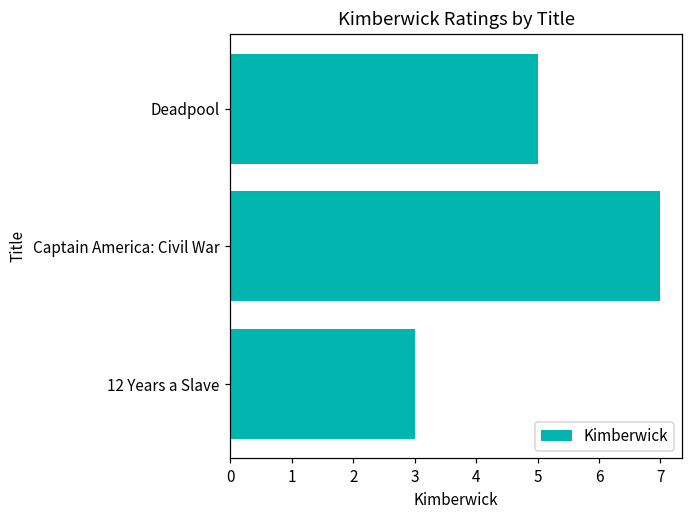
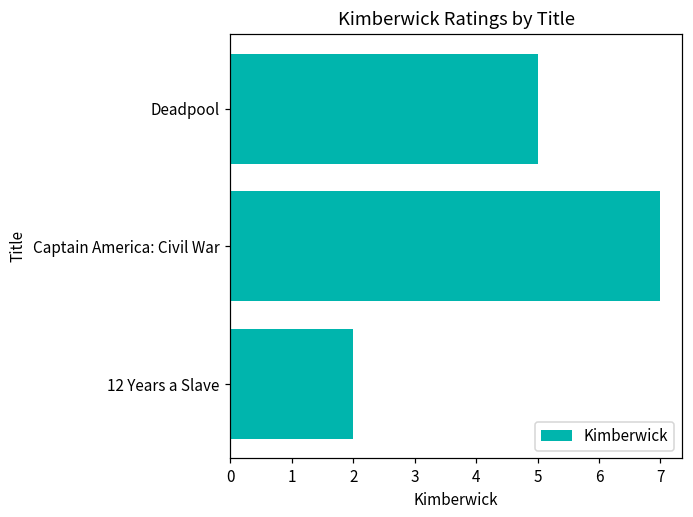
  {
    "Deadpool": 5,
    "Captain America: Civil War": 7,
-   "12 Years a Slave": 3
+   "12 Years a Slave": 2
  }
